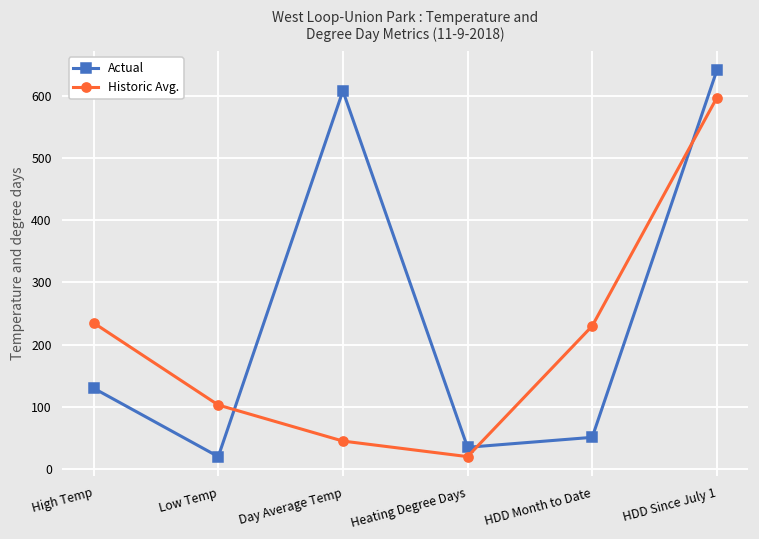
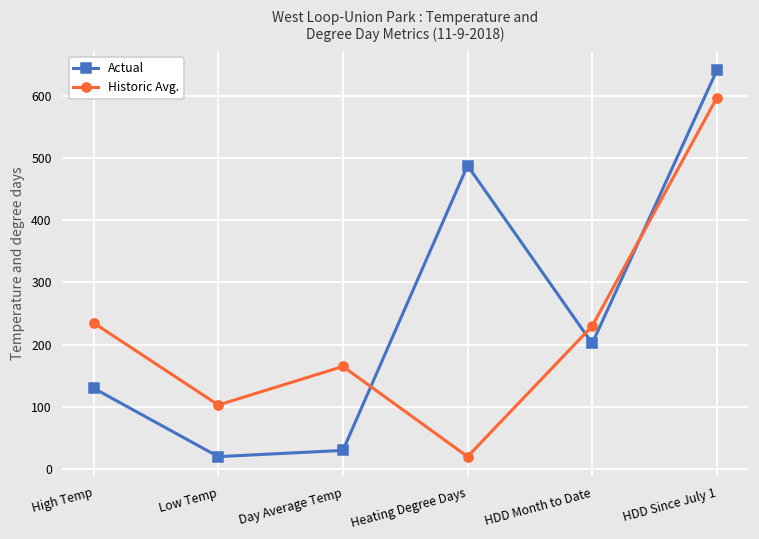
  {
    "Actual": {
      "High Temp": 130,
      "Low Temp": 20,
-     "Day Average Temp": 610,
-     "Heating Degree Days": 40,
-     "HDD Month to Date": 50,
+     "Day Average Temp": 30,
+     "Heating Degree Days": 490,
+     "HDD Month to Date": 200,
      "HDD Since July 1": 640
    },
    "Historic Avg.": {
      "High Temp": 240,
      "Low Temp": 100,
-     "Day Average Temp": 50,
+     "Day Average Temp": 170,
      "Heating Degree Days": 20,
      "HDD Month to Date": 230,
      "HDD Since July 1": 600
    }
  }
